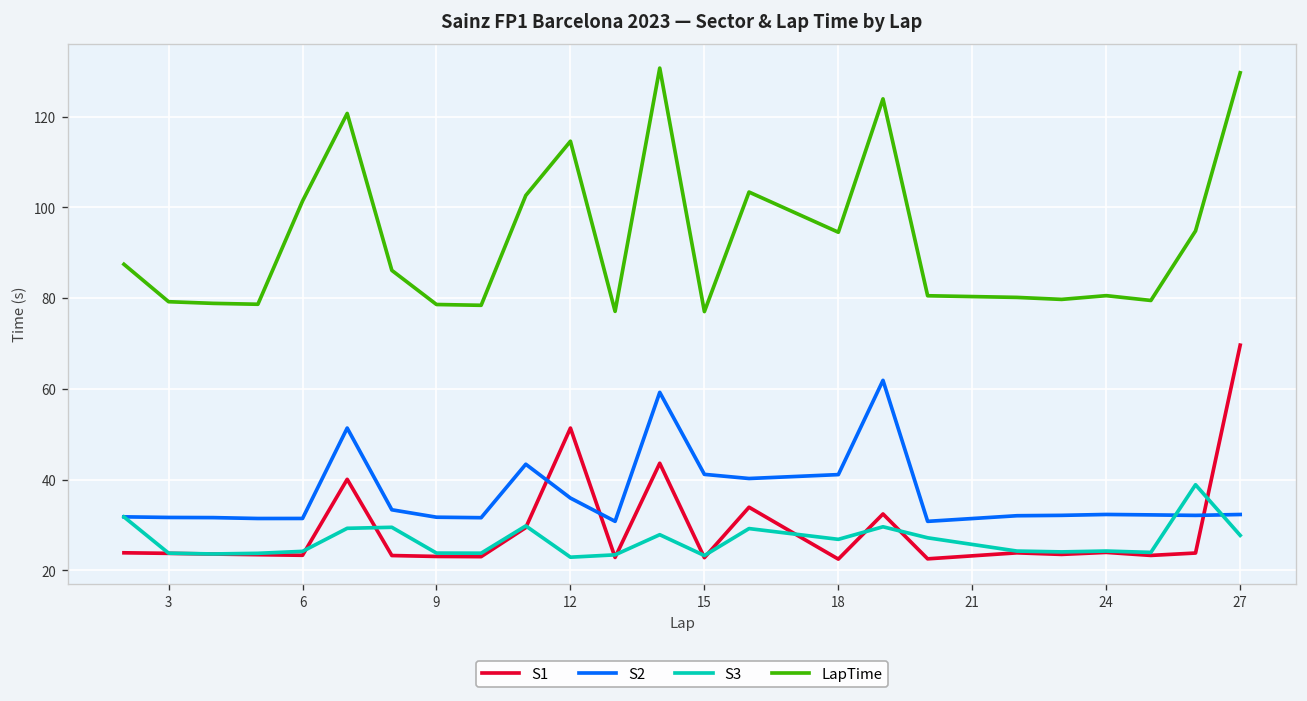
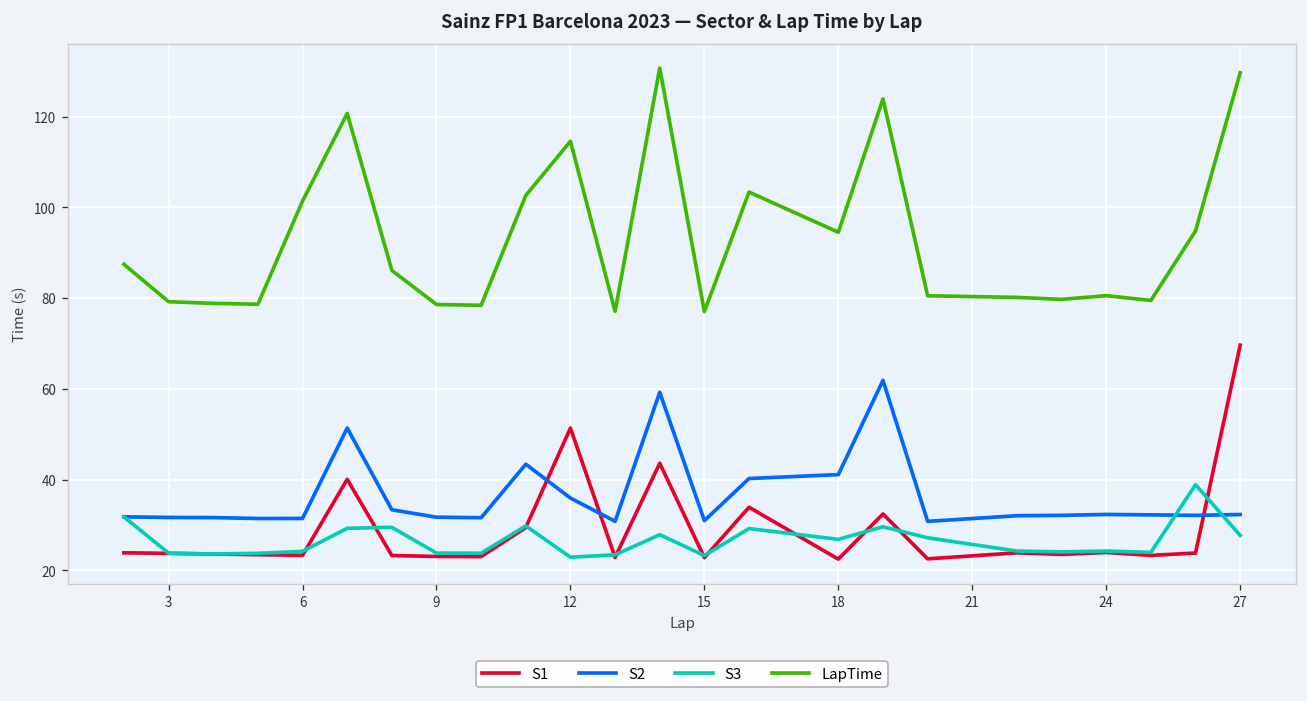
  {
    "S1": {
      "6": 23,
      "9": 23,
      "12": 51,
      "18": 22,
      "27": 70
    },
    "S2": {
      "3": 32,
      "6": 31,
      "9": 32,
      "12": 36,
-     "15": 41,
+     "15": 31,
      "18": 41,
      "24": 32,
      "27": 32
    },
    "S3": {
      "6": 24,
      "9": 24,
      "12": 23,
      "18": 27,
      "27": 28
    },
    "LapTime": {
      "3": 79,
      "6": 101,
      "9": 79,
      "12": 115,
      "15": 77,
      "18": 95,
      "24": 81,
      "27": 130
    }
  }
